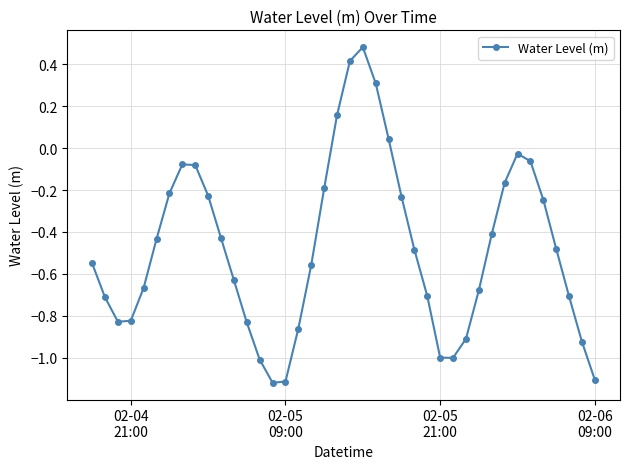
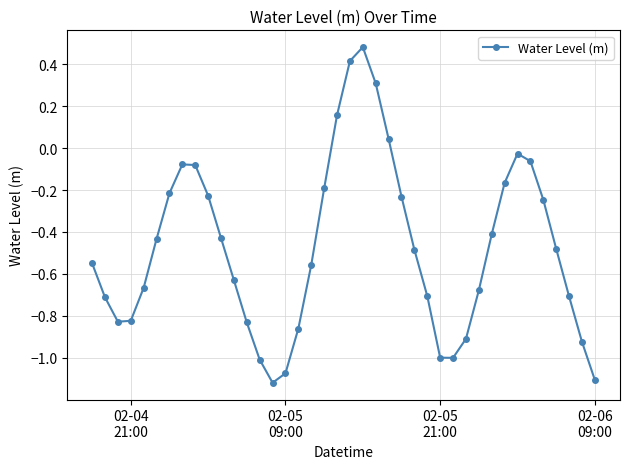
  {
    "02-04 21:00": -0.82,
-   "02-05 09:00": -1.11,
+   "02-05 09:00": -1.07,
    "02-05 21:00": -1.00,
    "02-06 09:00": -1.11
  }
